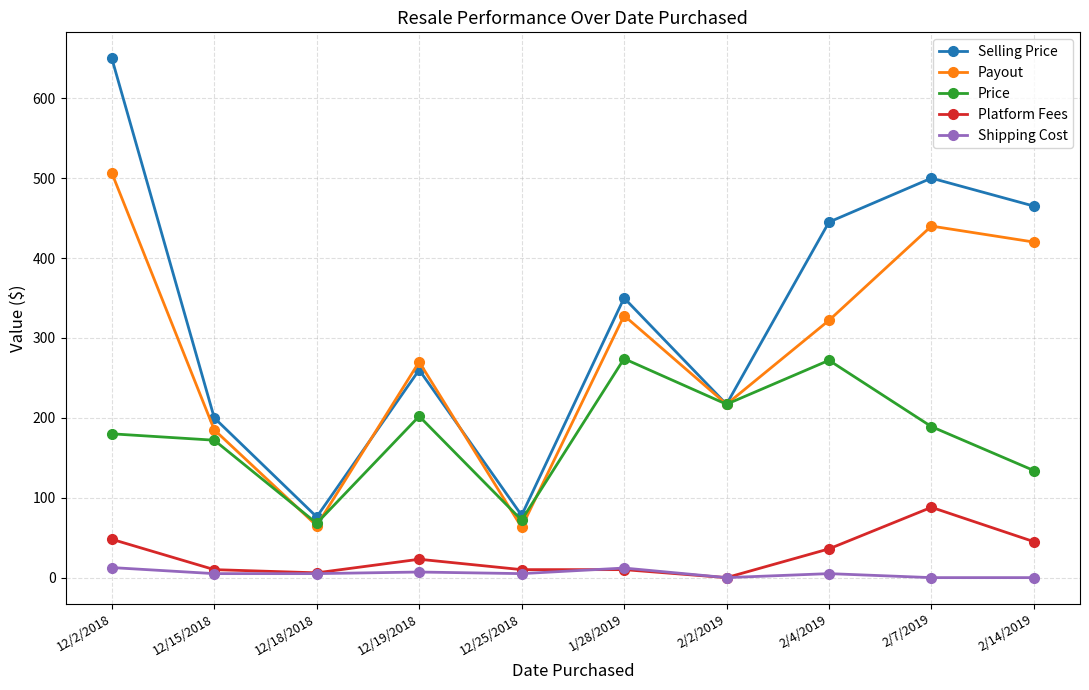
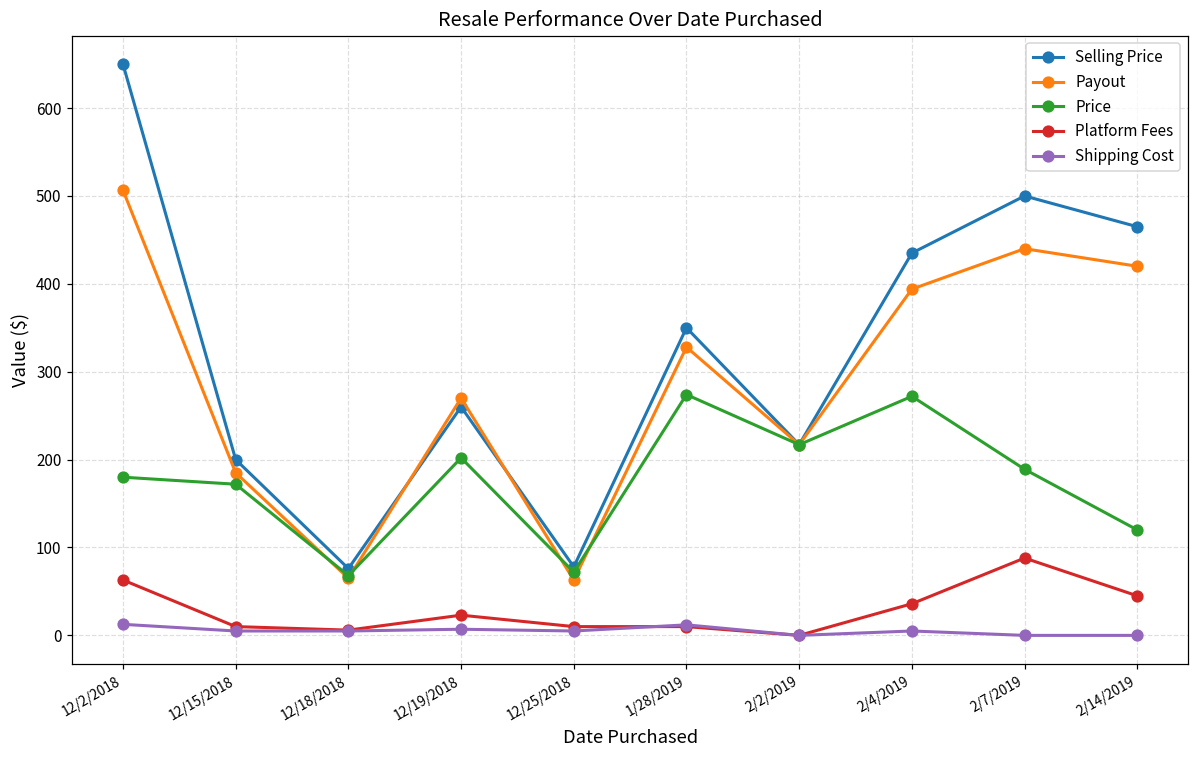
  {
    "Selling Price": {
      "12/2/2018": 650,
      "12/15/2018": 200,
      "12/18/2018": 80,
      "12/19/2018": 260,
      "12/25/2018": 80,
      "1/28/2019": 350,
-     "2/4/2019": 450,
+     "2/4/2019": 440,
      "2/7/2019": 500,
      "2/14/2019": 470
    },
    "Payout": {
      "12/2/2018": 510,
      "12/15/2018": 190,
      "12/19/2018": 270,
      "12/25/2018": 60,
      "1/28/2019": 330,
-     "2/4/2019": 320,
+     "2/4/2019": 390,
      "2/7/2019": 440,
      "2/14/2019": 420
    },
    "Price": {
      "12/2/2018": 180,
      "12/15/2018": 170,
      "12/19/2018": 200,
      "12/25/2018": 70,
      "1/28/2019": 270,
      "2/4/2019": 270,
      "2/7/2019": 190,
-     "2/14/2019": 130
+     "2/14/2019": 120
    },
    "Platform Fees": {
-     "12/2/2018": 50,
+     "12/2/2018": 60,
      "12/15/2018": 10,
      "12/19/2018": 20,
      "12/25/2018": 10,
      "2/4/2019": 40,
      "2/7/2019": 90,
      "2/14/2019": 50
    },
    "Shipping Cost": {
      "12/2/2018": 10,
      "12/15/2018": 10,
      "12/19/2018": 10,
      "12/25/2018": 10,
      "2/4/2019": 10,
      "2/7/2019": 0,
      "2/14/2019": 0
    }
  }
